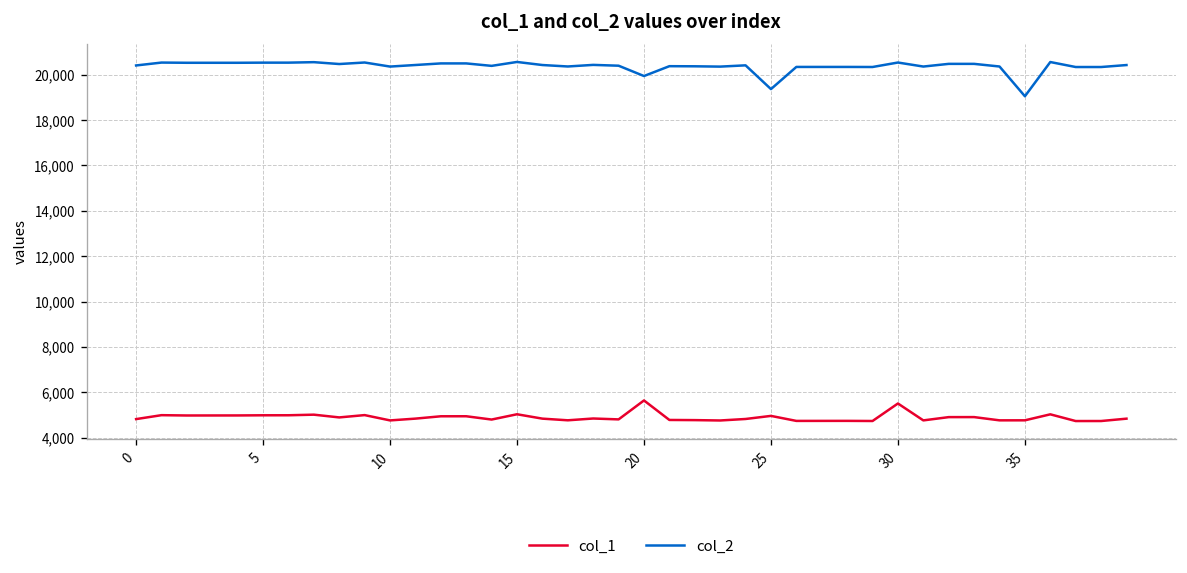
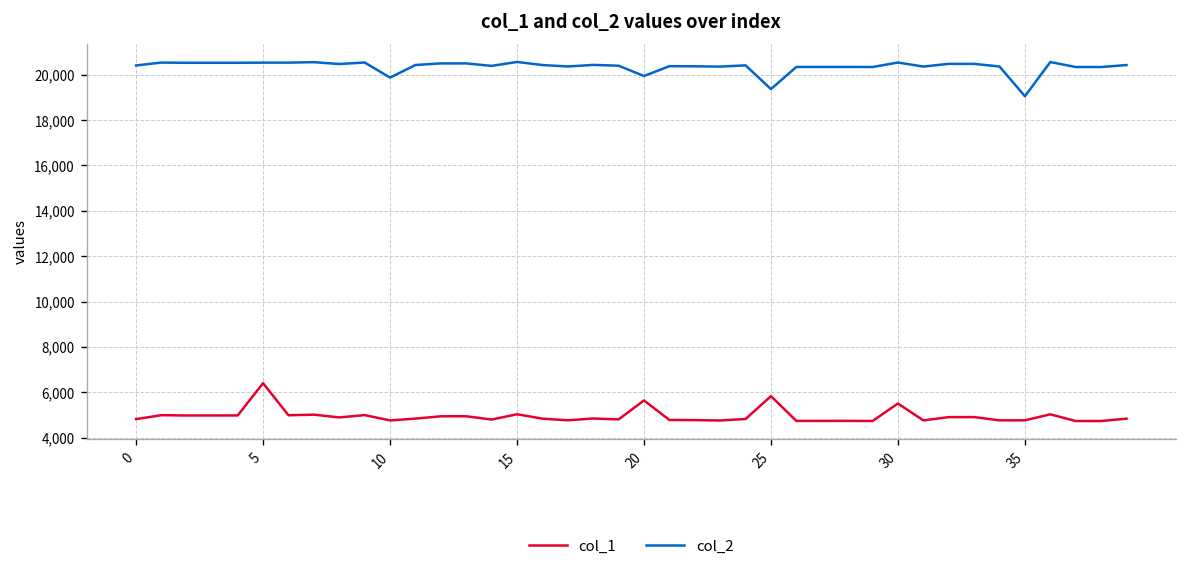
  {
    "col_1": {
      "0": "4,800",
-     "5": "5,000",
+     "5": "6,400",
      "10": "4,800",
      "15": "5,000",
      "20": "5,600",
-     "25": "5,000",
+     "25": "5,800",
      "30": "5,500",
      "35": "4,800"
    },
    "col_2": {
      "0": "20,400",
      "5": "20,500",
-     "10": "20,400",
+     "10": "19,900",
      "15": "20,600",
      "20": "19,900",
      "25": "19,400",
      "30": "20,500",
      "35": "19,100"
    }
  }
